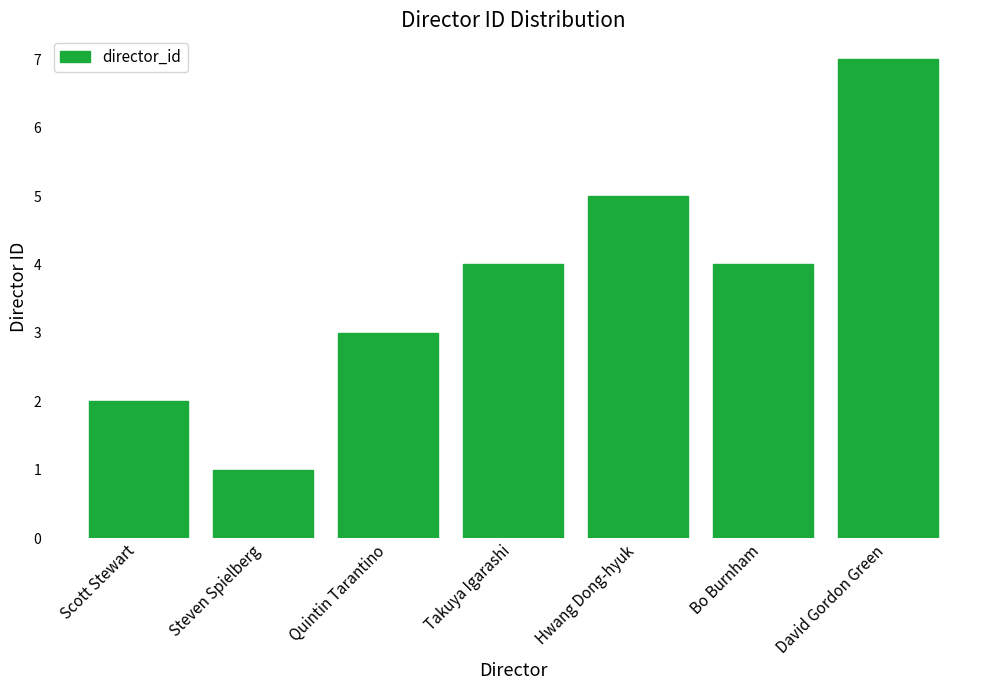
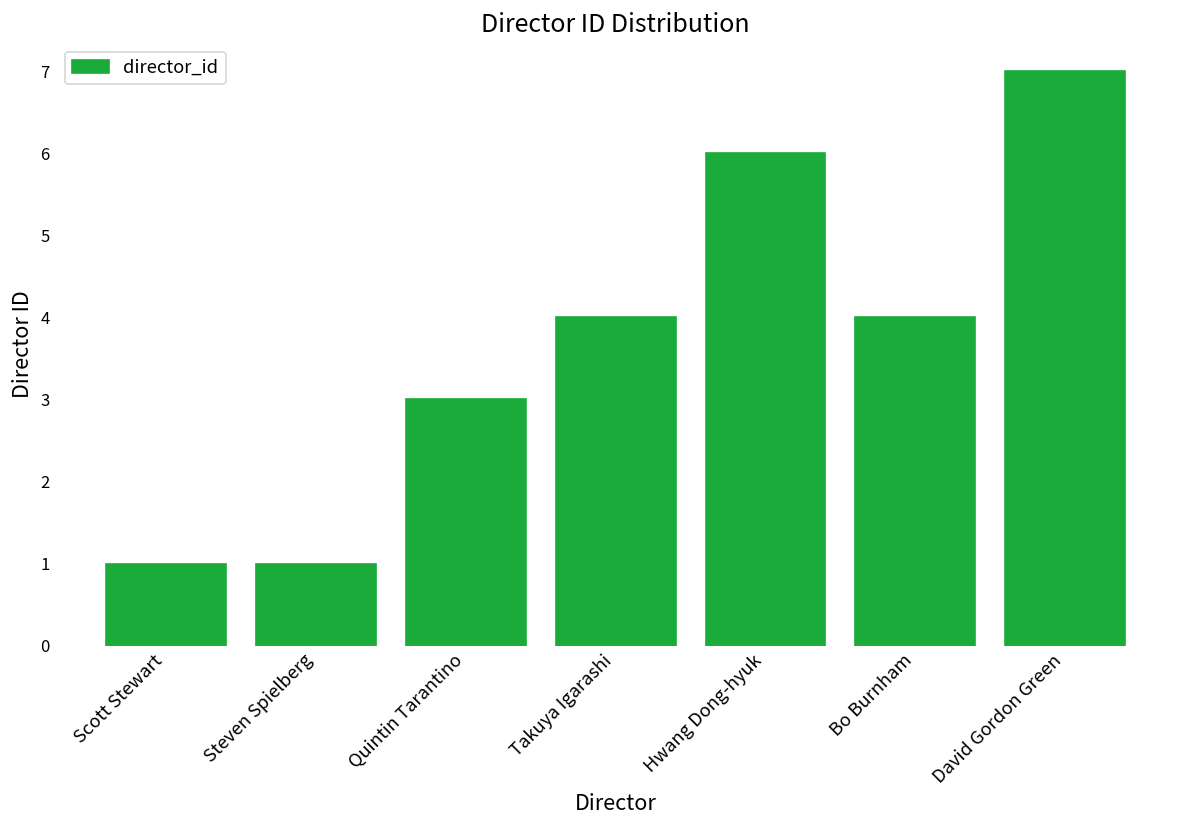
  {
-   "Scott Stewart": 2,
+   "Scott Stewart": 1,
    "Steven Spielberg": 1,
    "Quintin Tarantino": 3,
    "Takuya Igarashi": 4,
-   "Hwang Dong-hyuk": 5,
+   "Hwang Dong-hyuk": 6,
    "Bo Burnham": 4,
    "David Gordon Green": 7
  }
